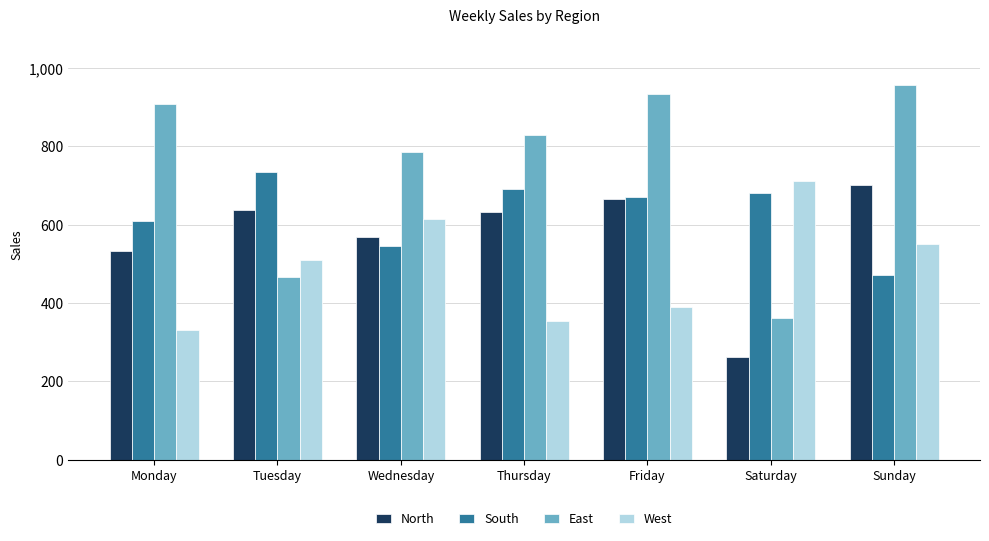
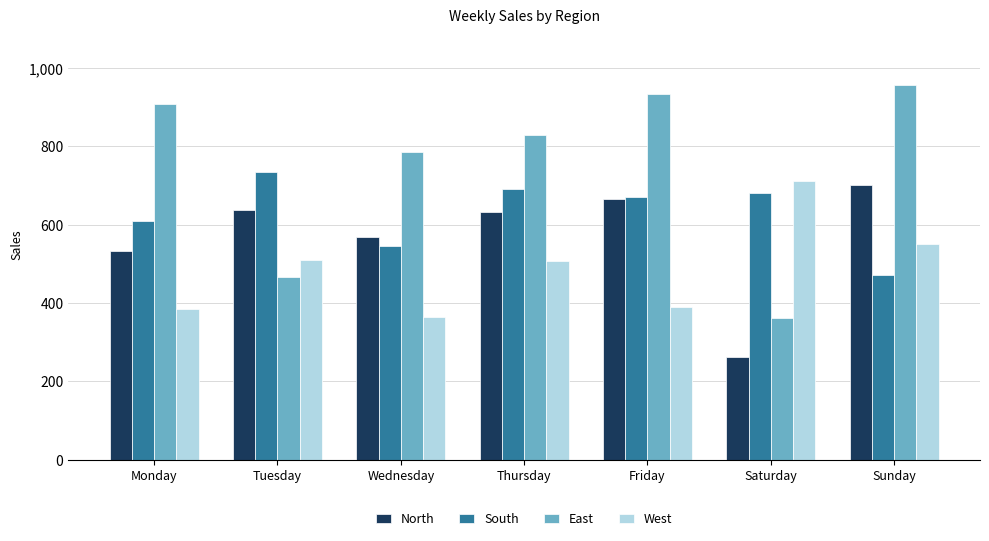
  {
    "North": {
      "Monday": 530,
      "Tuesday": 640,
      "Wednesday": 570,
      "Thursday": 630,
      "Friday": 670,
      "Saturday": 260,
      "Sunday": 700
    },
    "South": {
      "Monday": 610,
      "Tuesday": 730,
      "Wednesday": 550,
      "Thursday": 690,
      "Friday": 670,
      "Saturday": 680,
      "Sunday": 470
    },
    "East": {
      "Monday": 910,
      "Tuesday": 470,
      "Wednesday": 790,
      "Thursday": 830,
      "Friday": 930,
      "Saturday": 360,
      "Sunday": 960
    },
    "West": {
-     "Monday": 330,
+     "Monday": 390,
      "Tuesday": 510,
-     "Wednesday": 620,
-     "Thursday": 360,
+     "Wednesday": 370,
+     "Thursday": 510,
      "Friday": 390,
      "Saturday": 710,
      "Sunday": 550
    }
  }
